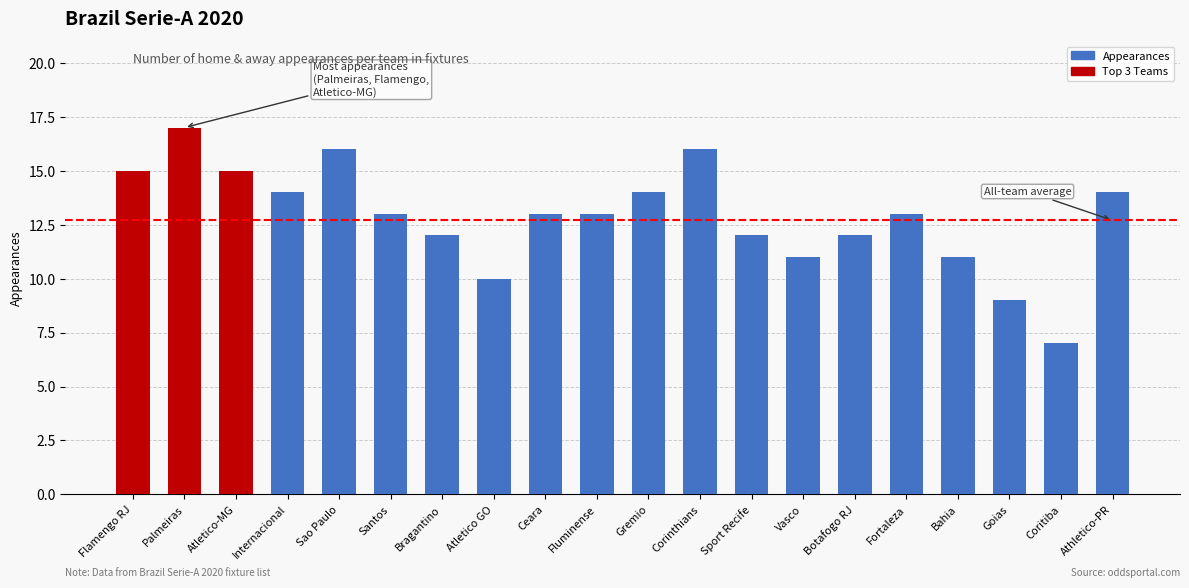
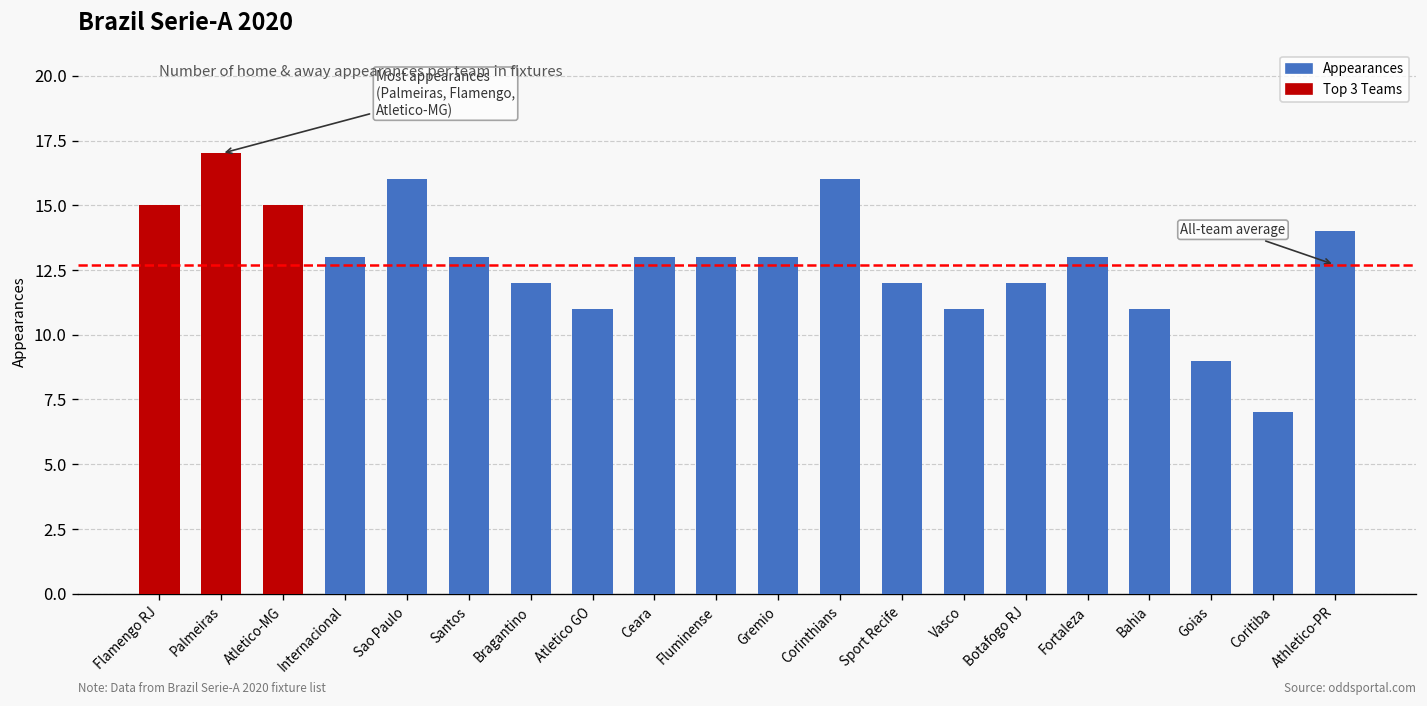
  {
    "Flamengo RJ": 15,
    "Palmeiras": 17,
    "Atletico-MG": 15,
-   "Internacional": 14,
+   "Internacional": 13,
    "Sao Paulo": 16,
    "Santos": 13,
    "Bragantino": 12,
-   "Atletico GO": 10,
+   "Atletico GO": 11,
    "Ceara": 13,
    "Fluminense": 13,
-   "Gremio": 14,
+   "Gremio": 13,
    "Corinthians": 16,
    "Sport Recife": 12,
    "Vasco": 11,
    "Botafogo RJ": 12,
    "Fortaleza": 13,
    "Bahia": 11,
    "Goias": 9,
    "Coritiba": 7,
    "Athletico-PR": 14
  }
